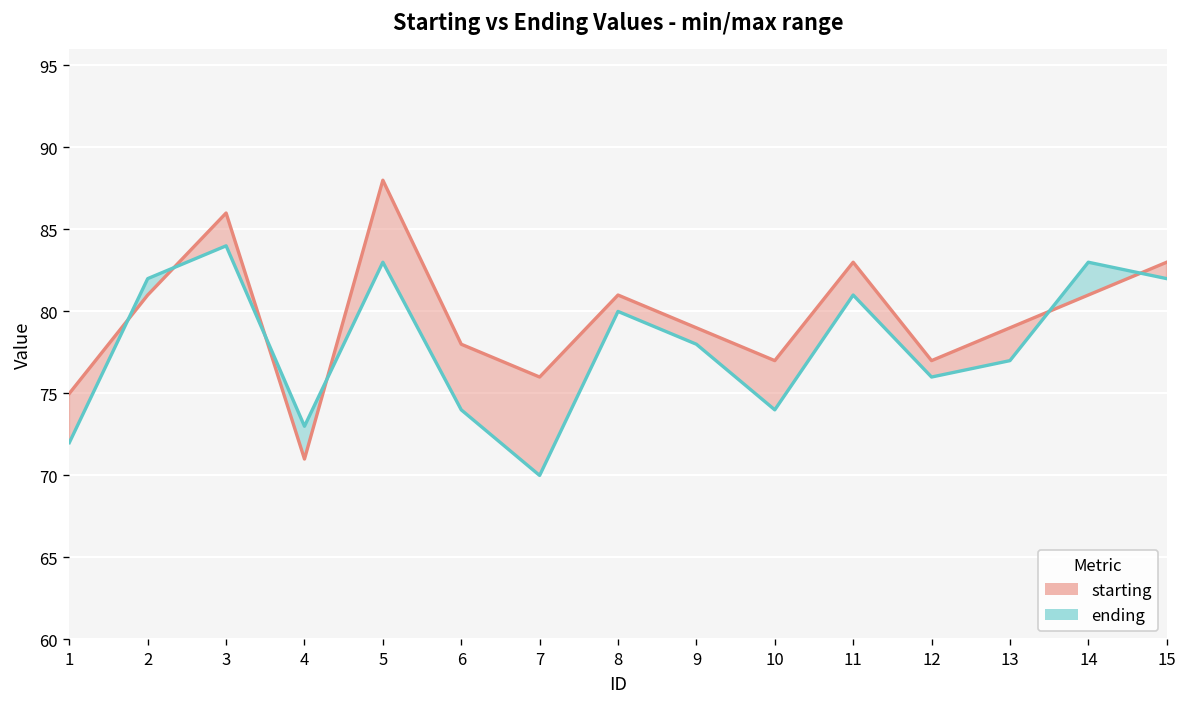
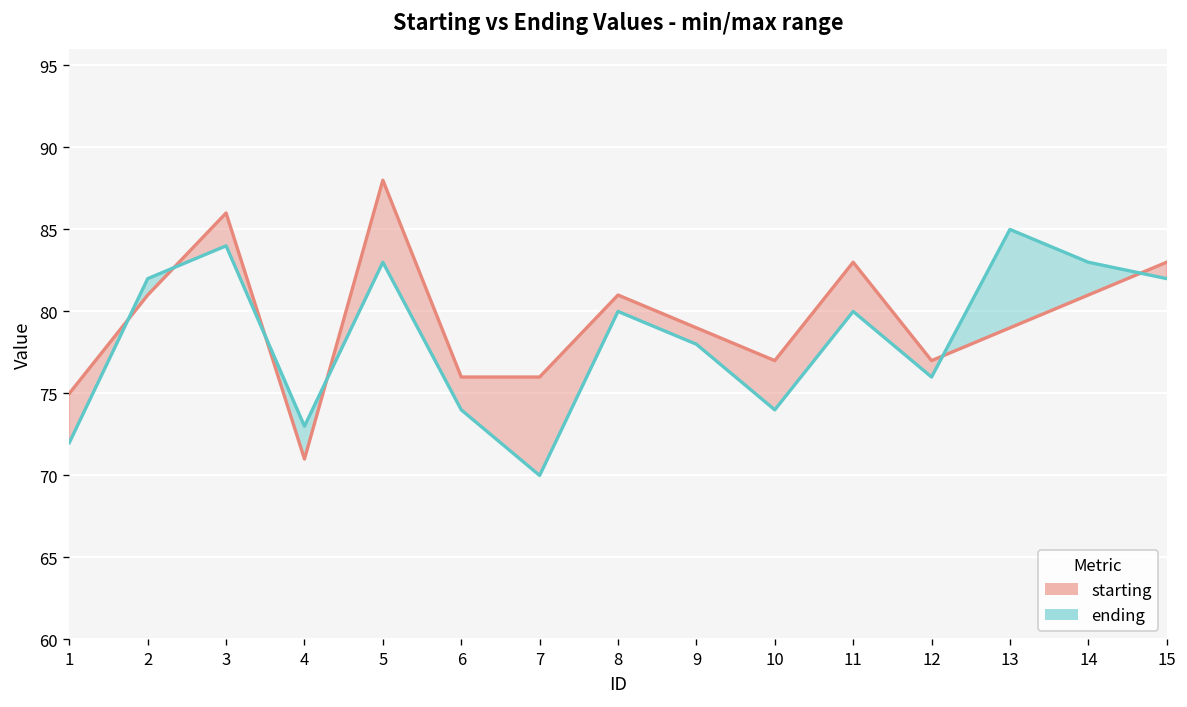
  {
    "starting": {
      "1": 75,
      "2": 81,
      "3": 86,
      "4": 71,
      "5": 88,
-     "6": 78,
+     "6": 76,
      "7": 76,
      "8": 81,
      "9": 79,
      "10": 77,
      "11": 83,
      "12": 77,
      "13": 79,
      "14": 81,
      "15": 83
    },
    "ending": {
      "1": 72,
      "2": 82,
      "3": 84,
      "4": 73,
      "5": 83,
      "6": 74,
      "7": 70,
      "8": 80,
      "9": 78,
      "10": 74,
-     "11": 81,
+     "11": 80,
      "12": 76,
-     "13": 77,
+     "13": 85,
      "14": 83,
      "15": 82
    }
  }
